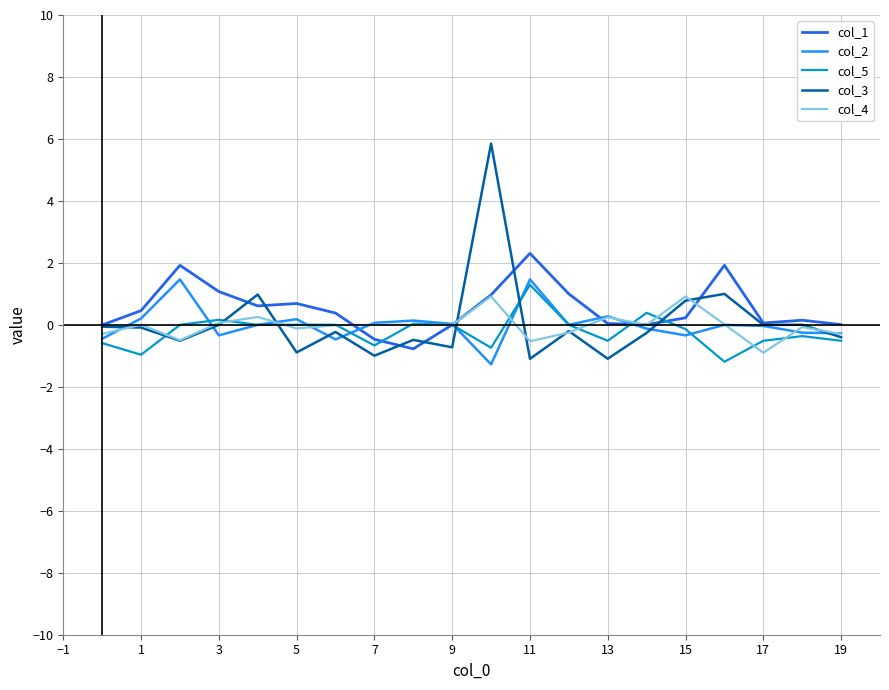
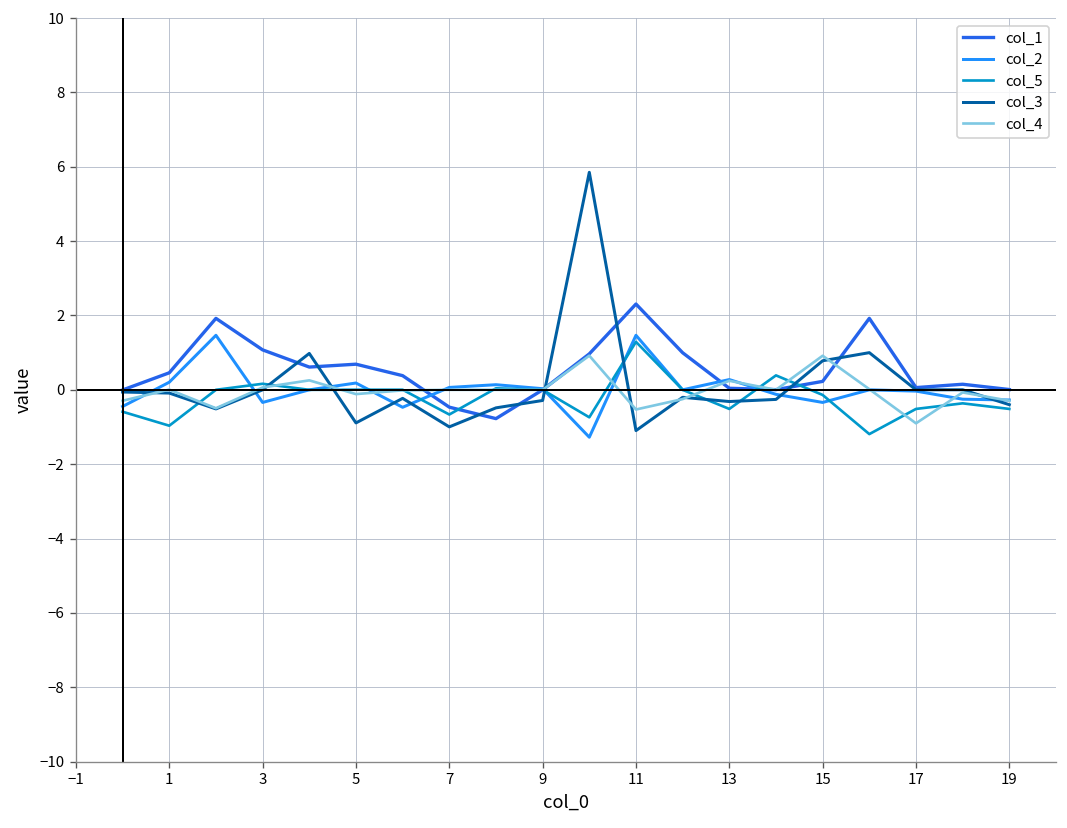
  {
    "col_3": {
      "1": -0.1,
      "5": -0.9,
      "7": -1.0,
-     "9": -0.7,
+     "9": -0.3,
      "11": -1.1,
-     "13": -1.1,
+     "13": -0.3,
      "15": 0.8,
      "19": -0.4
    },
    "col_4": {
      "1": 0.0,
      "5": -0.1,
      "11": -0.5,
      "15": 0.9,
      "17": -0.9
    }
  }
